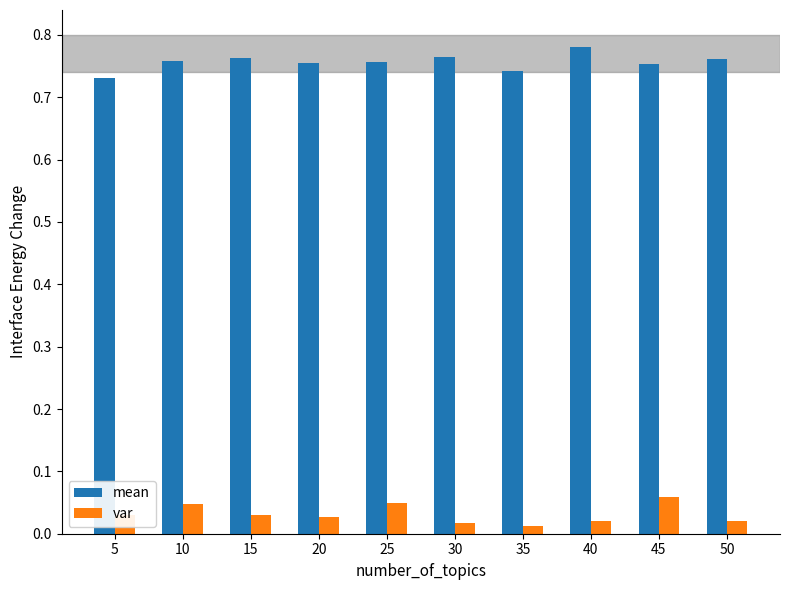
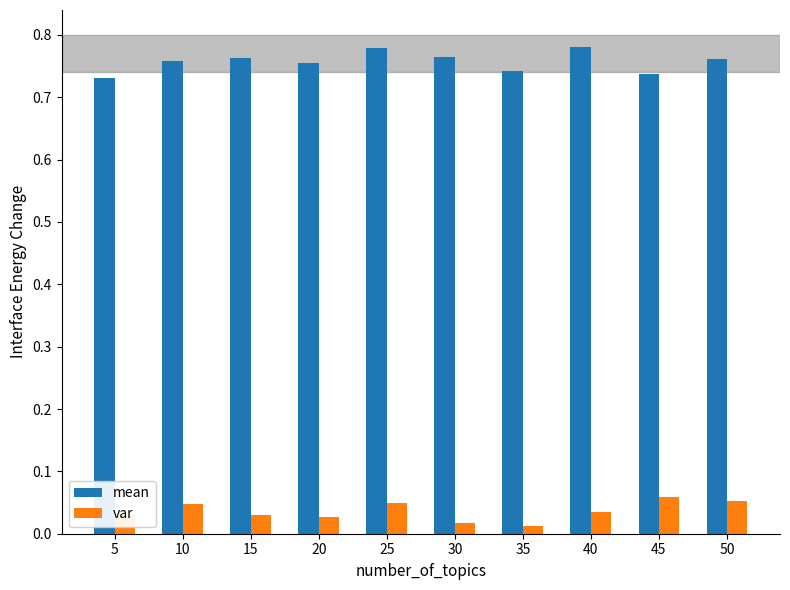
  {
    "mean": {
      "5": 0.73,
      "10": 0.76,
      "15": 0.76,
      "20": 0.76,
-     "25": 0.76,
+     "25": 0.78,
      "30": 0.76,
      "35": 0.74,
      "40": 0.78,
-     "45": 0.75,
+     "45": 0.74,
      "50": 0.76
    },
    "var": {
      "10": 0.05,
      "15": 0.03,
      "20": 0.03,
      "25": 0.05,
      "30": 0.02,
      "35": 0.01,
-     "40": 0.02,
+     "40": 0.03,
      "45": 0.06,
-     "50": 0.02
+     "50": 0.05
    }
  }
